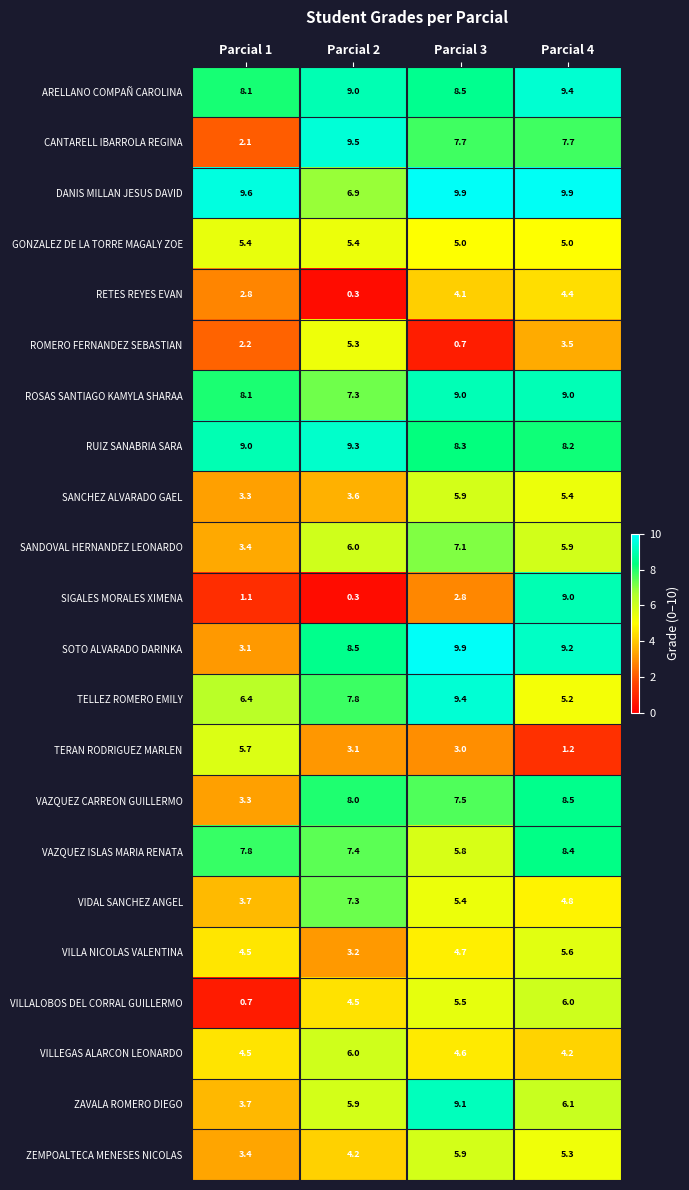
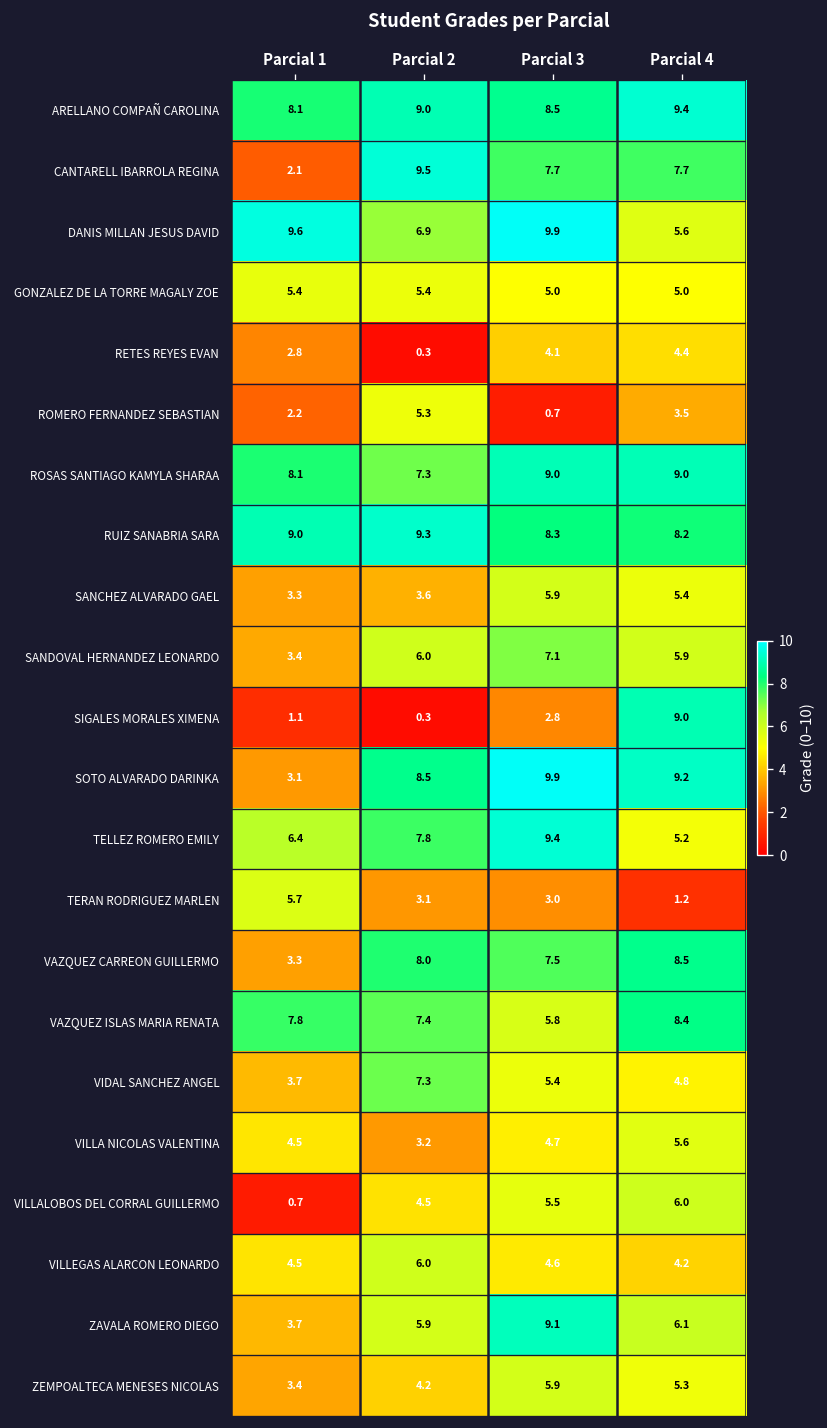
  {
    "ARELLANO COMPAÑ CAROLINA": {
      "Parcial 1": 8.1,
      "Parcial 2": 9.0,
      "Parcial 3": 8.5,
      "Parcial 4": 9.4
    },
    "CANTARELL IBARROLA REGINA": {
      "Parcial 1": 2.1,
      "Parcial 2": 9.5,
      "Parcial 3": 7.7,
      "Parcial 4": 7.7
    },
    "DANIS MILLAN JESUS DAVID": {
      "Parcial 1": 9.6,
      "Parcial 2": 6.9,
      "Parcial 3": 9.9,
-     "Parcial 4": 9.9
+     "Parcial 4": 5.6
    },
    "GONZALEZ DE LA TORRE MAGALY ZOE": {
      "Parcial 1": 5.4,
      "Parcial 2": 5.4,
      "Parcial 3": 5.0,
      "Parcial 4": 5.0
    },
    "RETES REYES EVAN": {
      "Parcial 1": 2.8,
      "Parcial 2": 0.3,
      "Parcial 3": 4.1,
      "Parcial 4": 4.4
    },
    "ROMERO FERNANDEZ SEBASTIAN": {
      "Parcial 1": 2.2,
      "Parcial 2": 5.3,
      "Parcial 3": 0.7,
      "Parcial 4": 3.5
    },
    "ROSAS SANTIAGO KAMYLA SHARAA": {
      "Parcial 1": 8.1,
      "Parcial 2": 7.3,
      "Parcial 3": 9.0,
      "Parcial 4": 9.0
    },
    "RUIZ SANABRIA SARA": {
      "Parcial 1": 9.0,
      "Parcial 2": 9.3,
      "Parcial 3": 8.3,
      "Parcial 4": 8.2
    },
    "SANCHEZ ALVARADO GAEL": {
      "Parcial 1": 3.3,
      "Parcial 2": 3.6,
      "Parcial 3": 5.9,
      "Parcial 4": 5.4
    },
    "SANDOVAL HERNANDEZ LEONARDO": {
      "Parcial 1": 3.4,
      "Parcial 2": 6.0,
      "Parcial 3": 7.1,
      "Parcial 4": 5.9
    },
    "SIGALES MORALES XIMENA": {
      "Parcial 1": 1.1,
      "Parcial 2": 0.3,
      "Parcial 3": 2.8,
      "Parcial 4": 9.0
    },
    "SOTO ALVARADO DARINKA": {
      "Parcial 1": 3.1,
      "Parcial 2": 8.5,
      "Parcial 3": 9.9,
      "Parcial 4": 9.2
    },
    "TELLEZ ROMERO EMILY": {
      "Parcial 1": 6.4,
      "Parcial 2": 7.8,
      "Parcial 3": 9.4,
      "Parcial 4": 5.2
    },
    "TERAN RODRIGUEZ MARLEN": {
      "Parcial 1": 5.7,
      "Parcial 2": 3.1,
      "Parcial 3": 3.0,
      "Parcial 4": 1.2
    },
    "VAZQUEZ CARREON GUILLERMO": {
      "Parcial 1": 3.3,
      "Parcial 2": 8.0,
      "Parcial 3": 7.5,
      "Parcial 4": 8.5
    },
    "VAZQUEZ ISLAS MARIA RENATA": {
      "Parcial 1": 7.8,
      "Parcial 2": 7.4,
      "Parcial 3": 5.8,
      "Parcial 4": 8.4
    },
    "VIDAL SANCHEZ ANGEL": {
      "Parcial 1": 3.7,
      "Parcial 2": 7.3,
      "Parcial 3": 5.4,
      "Parcial 4": 4.8
    },
    "VILLA NICOLAS VALENTINA": {
      "Parcial 1": 4.5,
      "Parcial 2": 3.2,
      "Parcial 3": 4.7,
      "Parcial 4": 5.6
    },
    "VILLALOBOS DEL CORRAL GUILLERMO": {
      "Parcial 1": 0.7,
      "Parcial 2": 4.5,
      "Parcial 3": 5.5,
      "Parcial 4": 6.0
    },
    "VILLEGAS ALARCON LEONARDO": {
      "Parcial 1": 4.5,
      "Parcial 2": 6.0,
      "Parcial 3": 4.6,
      "Parcial 4": 4.2
    },
    "ZAVALA ROMERO DIEGO": {
      "Parcial 1": 3.7,
      "Parcial 2": 5.9,
      "Parcial 3": 9.1,
      "Parcial 4": 6.1
    },
    "ZEMPOALTECA MENESES NICOLAS": {
      "Parcial 1": 3.4,
      "Parcial 2": 4.2,
      "Parcial 3": 5.9,
      "Parcial 4": 5.3
    }
  }
